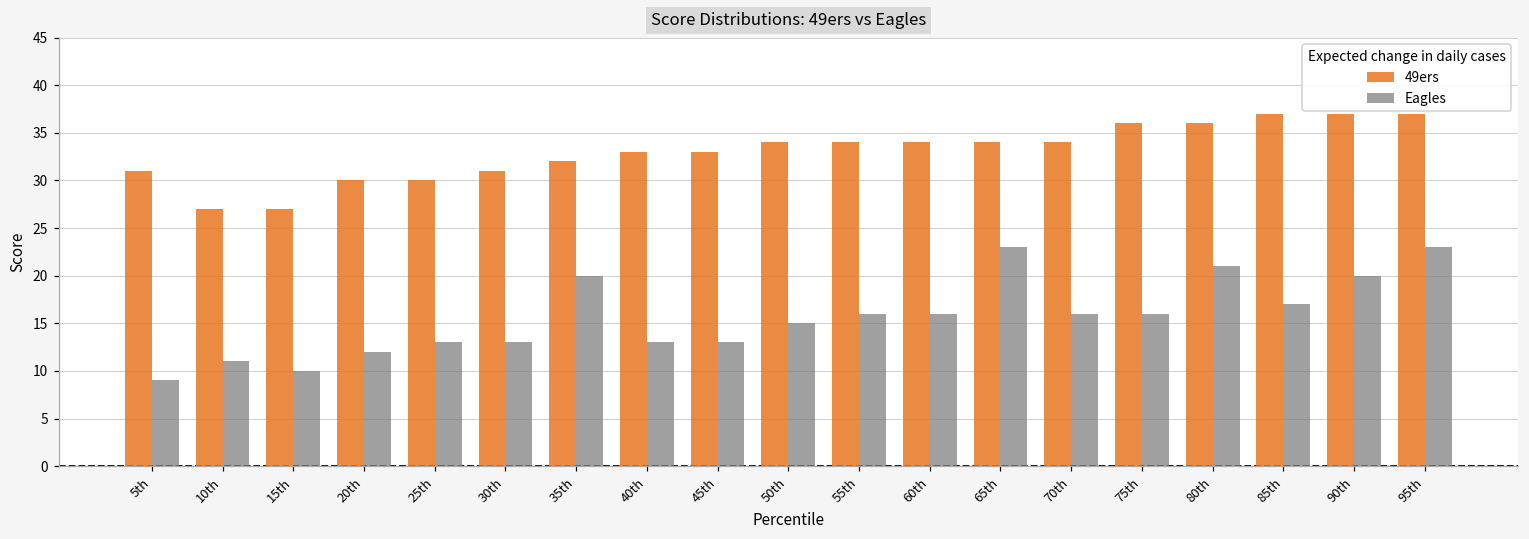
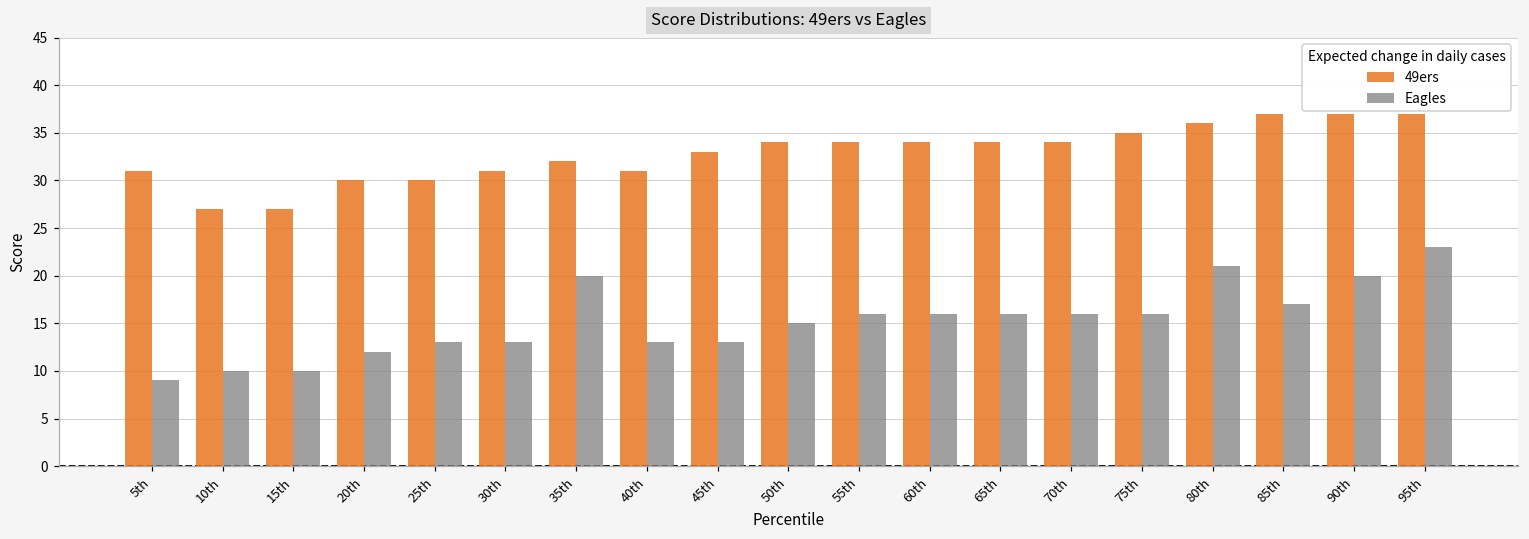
  {
    "49ers": {
      "5th": 31,
      "10th": 27,
      "15th": 27,
      "20th": 30,
      "25th": 30,
      "30th": 31,
      "35th": 32,
-     "40th": 33,
+     "40th": 31,
      "45th": 33,
      "50th": 34,
      "55th": 34,
      "60th": 34,
      "65th": 34,
      "70th": 34,
-     "75th": 36,
+     "75th": 35,
      "80th": 36,
      "85th": 37,
      "90th": 37,
      "95th": 37
    },
    "Eagles": {
      "5th": 9,
-     "10th": 11,
+     "10th": 10,
      "15th": 10,
      "20th": 12,
      "25th": 13,
      "30th": 13,
      "35th": 20,
      "40th": 13,
      "45th": 13,
      "50th": 15,
      "55th": 16,
      "60th": 16,
-     "65th": 23,
+     "65th": 16,
      "70th": 16,
      "75th": 16,
      "80th": 21,
      "85th": 17,
      "90th": 20,
      "95th": 23
    }
  }
